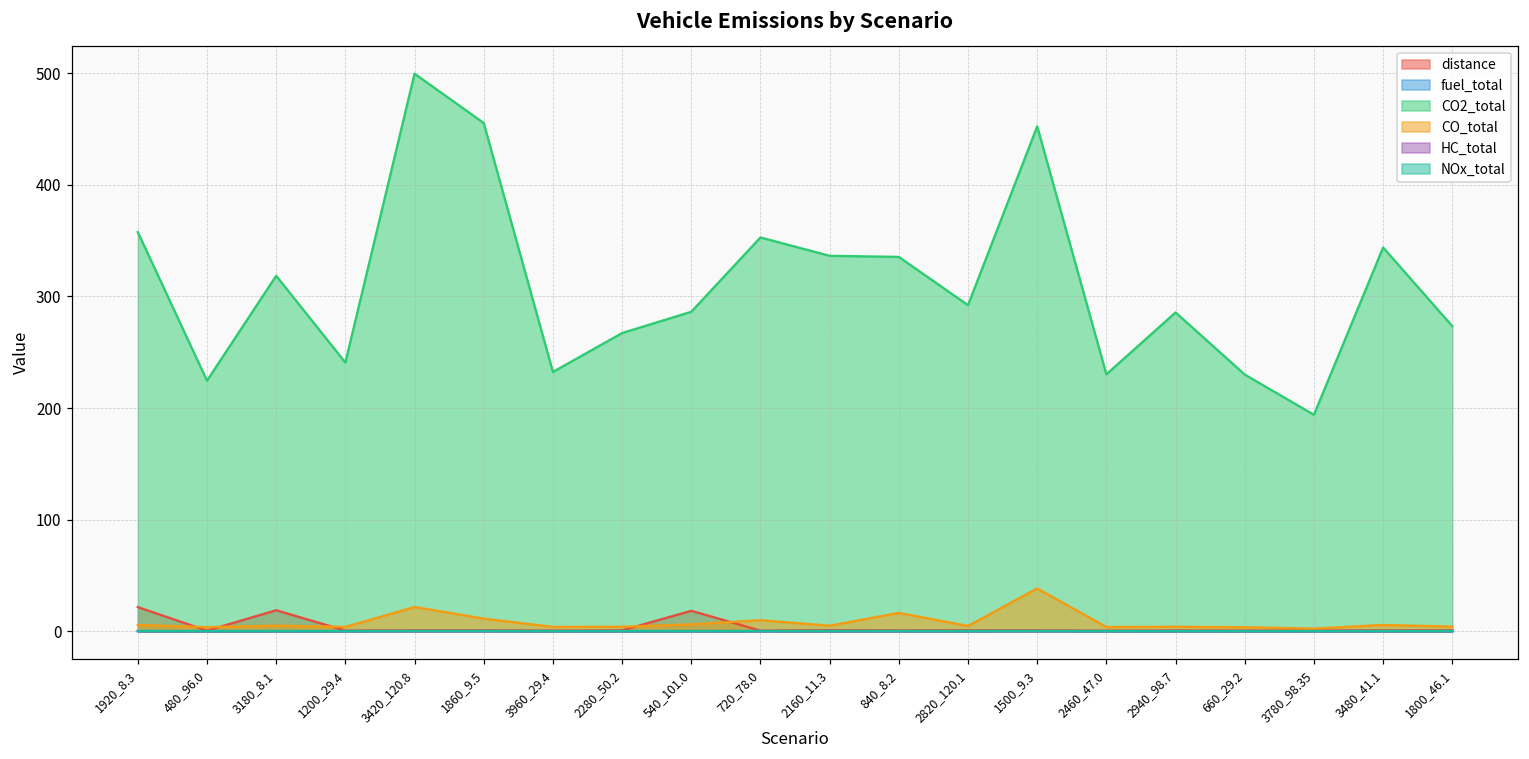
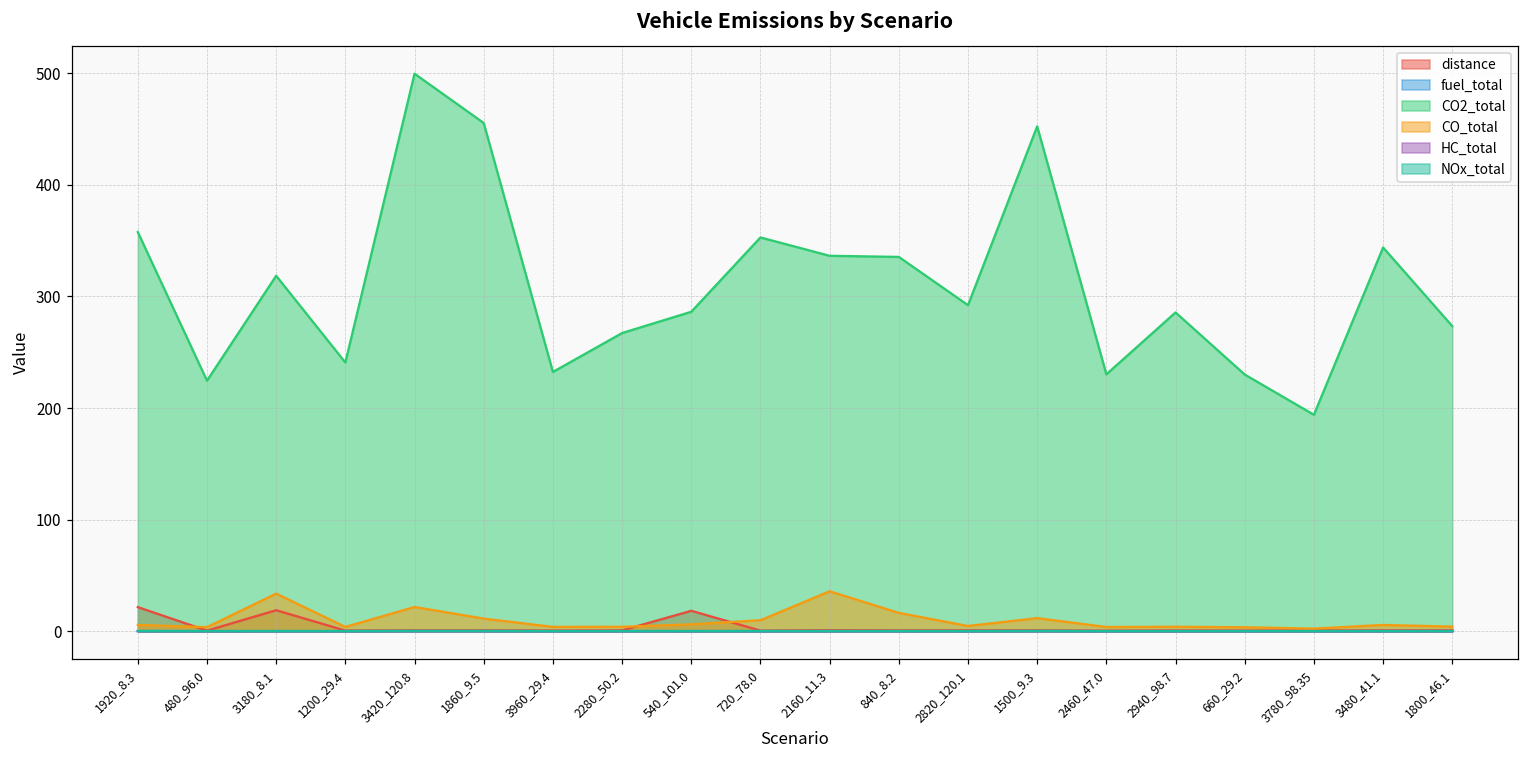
  {
    "distance": {
      "1920_8.3": 22,
      "3180_8.1": 19,
      "540_101.0": 18
    },
    "CO_total": {
      "1920_8.3": 6,
      "480_96.0": 4,
-     "3180_8.1": 5,
+     "3180_8.1": 34,
      "1200_29.4": 4,
      "3420_120.8": 22,
      "1860_9.5": 11,
      "3960_29.4": 4,
      "2280_50.2": 4,
      "540_101.0": 6,
      "720_78.0": 10,
-     "2160_11.3": 5,
+     "2160_11.3": 36,
      "840_8.2": 16,
      "2820_120.1": 5,
-     "1500_9.3": 38,
+     "1500_9.3": 12,
      "2460_47.0": 4,
      "2940_98.7": 4,
      "660_29.2": 4,
      "3480_41.1": 6,
      "1800_46.1": 4
    }
  }
